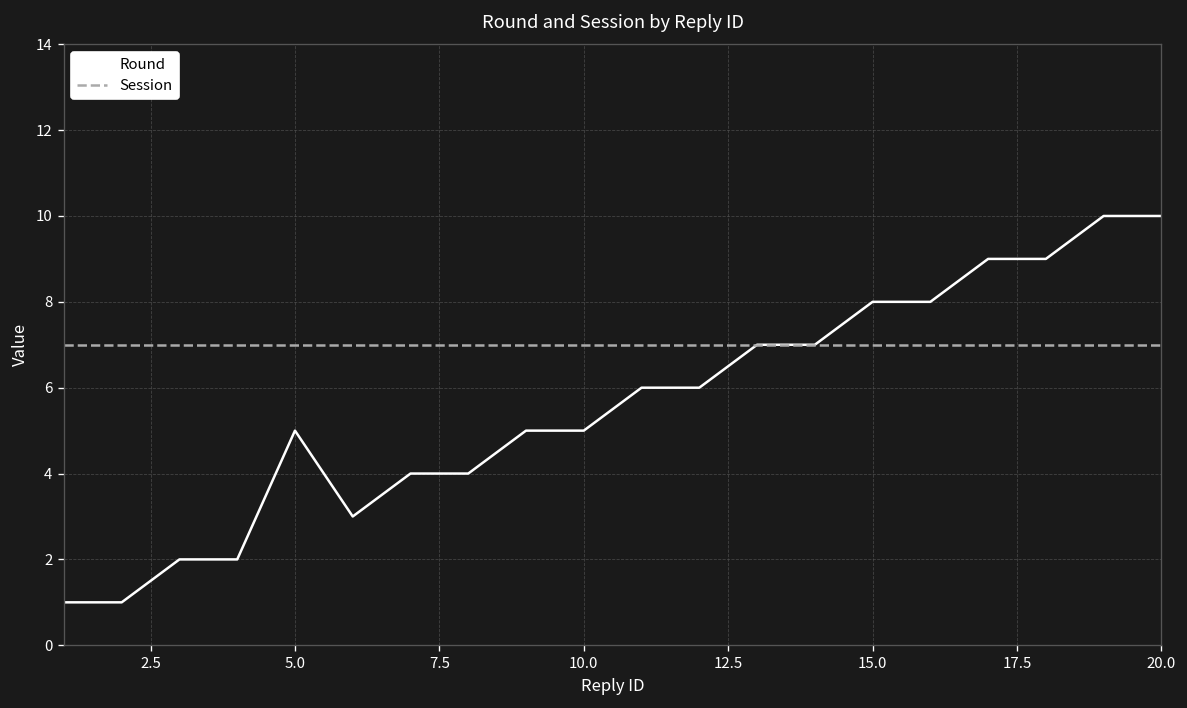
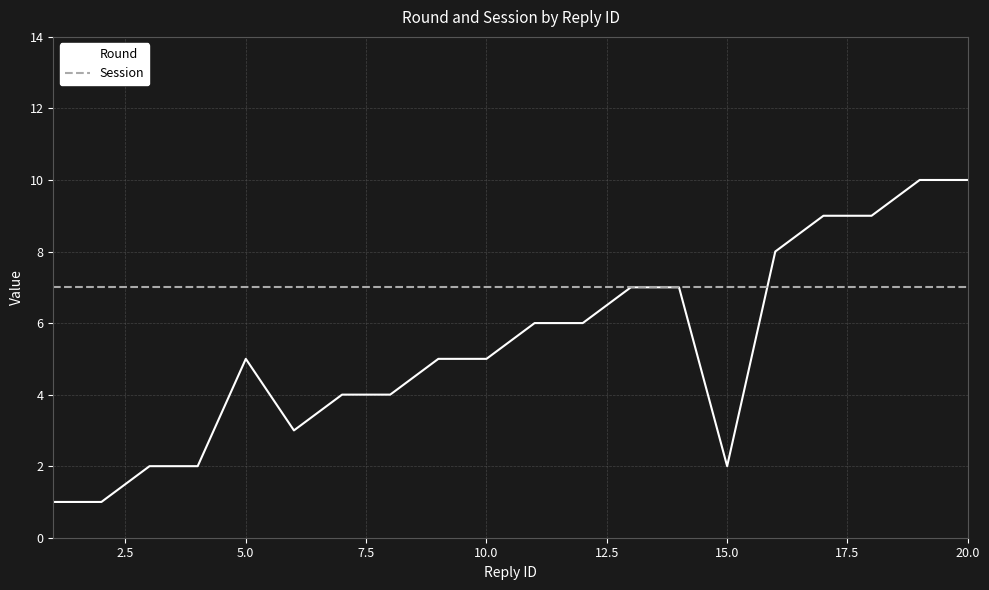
  {
    "Round": {
      "5.0": 5,
      "10.0": 5,
-     "15.0": 8,
+     "15.0": 2,
      "20.0": 10
    },
    "Session": {
      "5.0": 7,
      "10.0": 7,
      "15.0": 7,
      "20.0": 7
    }
  }
